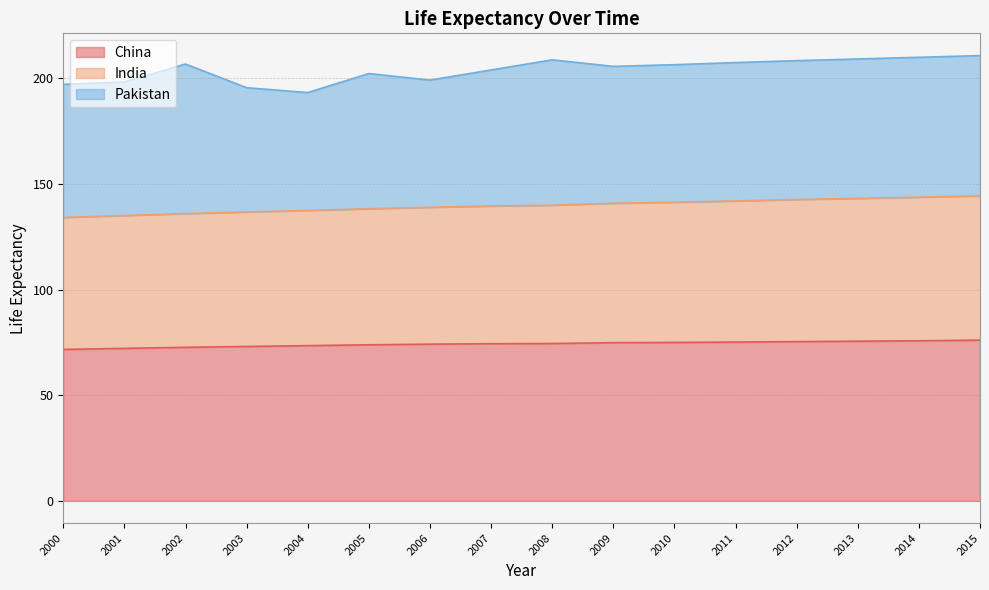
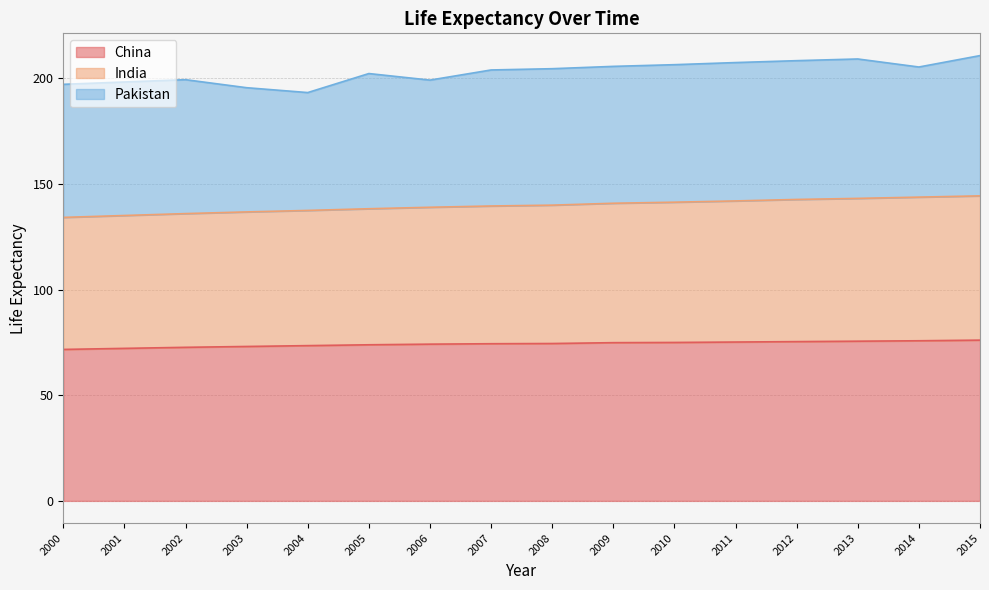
  {
    "Pakistan": {
      "2000": 63,
-     "2002": 71,
+     "2002": 63,
      "2003": 59,
      "2004": 56,
      "2005": 64,
      "2006": 60,
      "2007": 64,
-     "2008": 69,
+     "2008": 65,
      "2009": 65,
      "2010": 65,
      "2011": 66,
      "2012": 66,
      "2013": 66,
-     "2014": 66,
+     "2014": 62,
      "2015": 66
    }
  }
